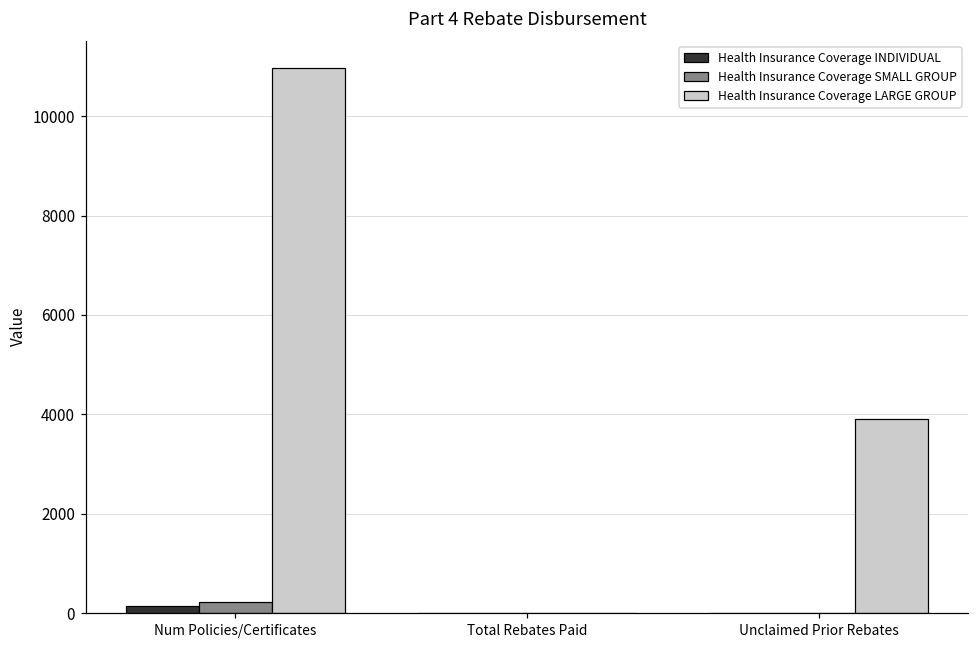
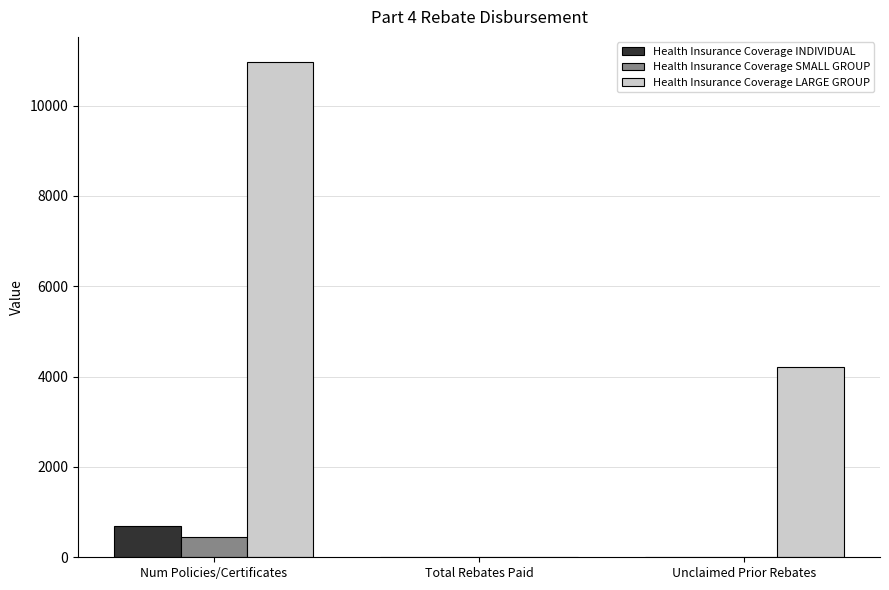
  {
    "Health Insurance Coverage INDIVIDUAL": {
-     "Num Policies/Certificates": 100,
+     "Num Policies/Certificates": 700,
      "Total Rebates Paid": 0,
      "Unclaimed Prior Rebates": 0
    },
    "Health Insurance Coverage SMALL GROUP": {
-     "Num Policies/Certificates": 200,
+     "Num Policies/Certificates": 500,
      "Total Rebates Paid": 0,
      "Unclaimed Prior Rebates": 0
    },
    "Health Insurance Coverage LARGE GROUP": {
      "Num Policies/Certificates": 11000,
      "Total Rebates Paid": 0,
-     "Unclaimed Prior Rebates": 3900
+     "Unclaimed Prior Rebates": 4200
    }
  }
